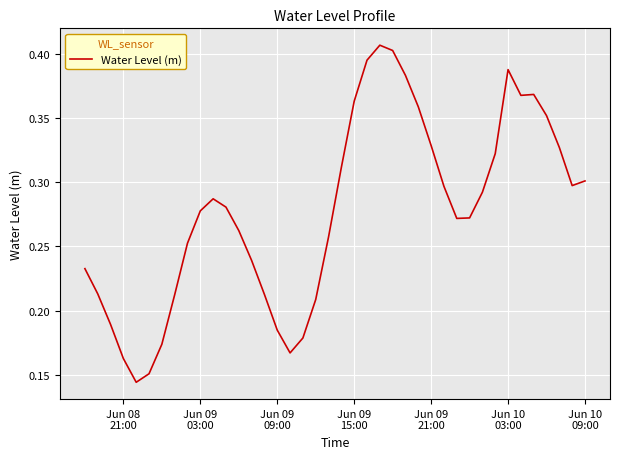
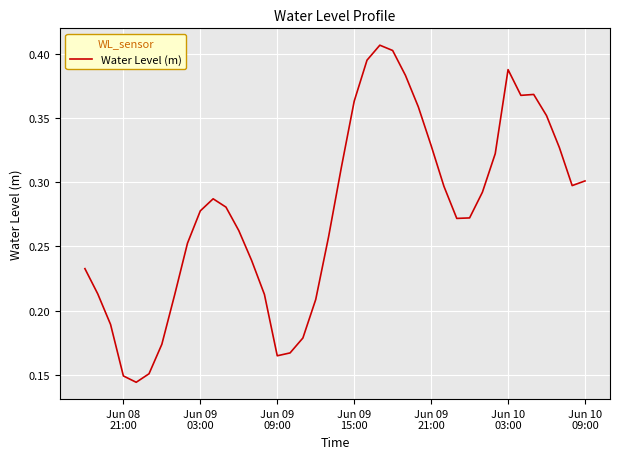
  {
-   "Jun 08 21:00": 0.163,
+   "Jun 08 21:00": 0.149,
    "Jun 09 03:00": 0.278,
-   "Jun 09 09:00": 0.185,
+   "Jun 09 09:00": 0.165,
    "Jun 09 15:00": 0.363,
    "Jun 09 21:00": 0.329,
    "Jun 10 03:00": 0.388,
    "Jun 10 09:00": 0.301
  }
